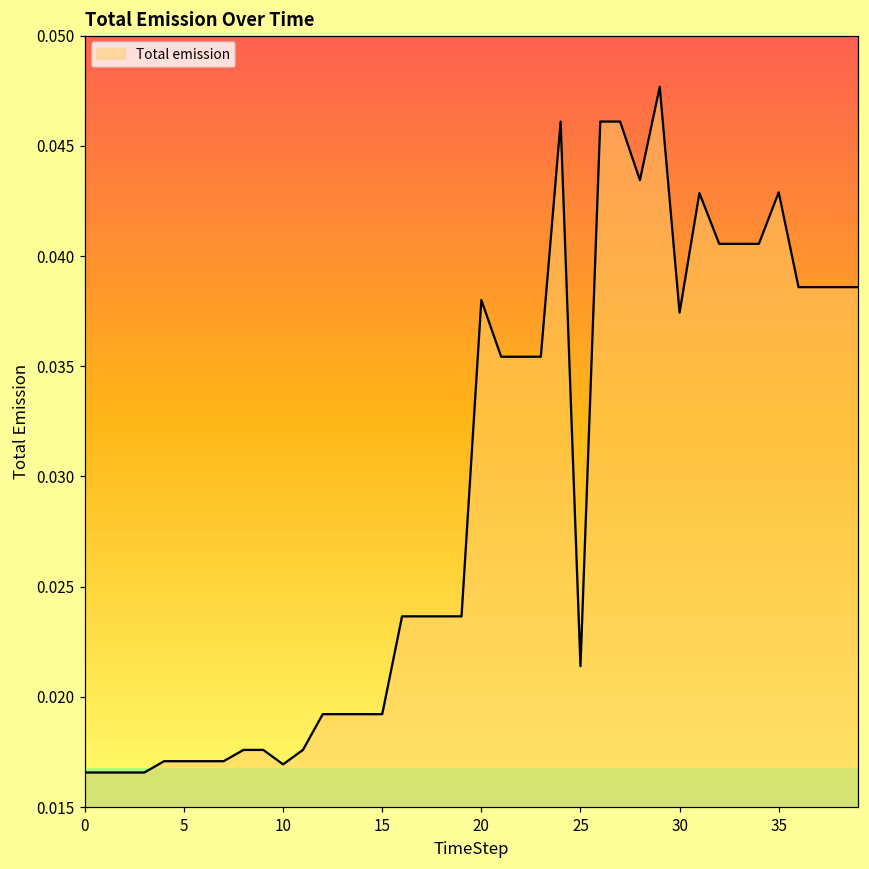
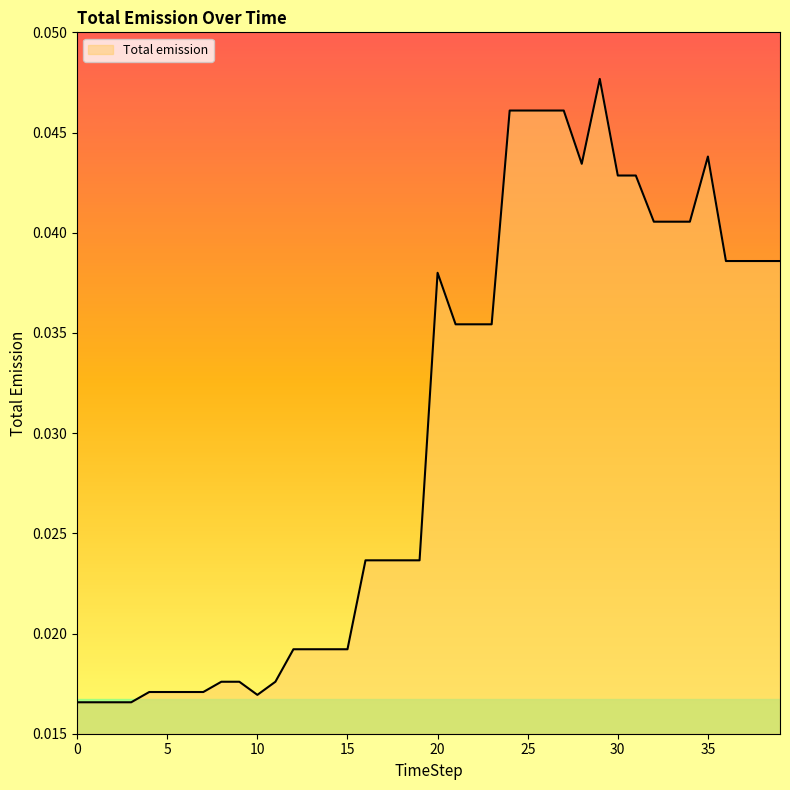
  {
    "5": 0.0171,
    "10": 0.0169,
    "15": 0.0192,
    "20": 0.0380,
-   "25": 0.0214,
-   "30": 0.0374,
-   "35": 0.0429
+   "25": 0.0461,
+   "30": 0.0429,
+   "35": 0.0438
  }
